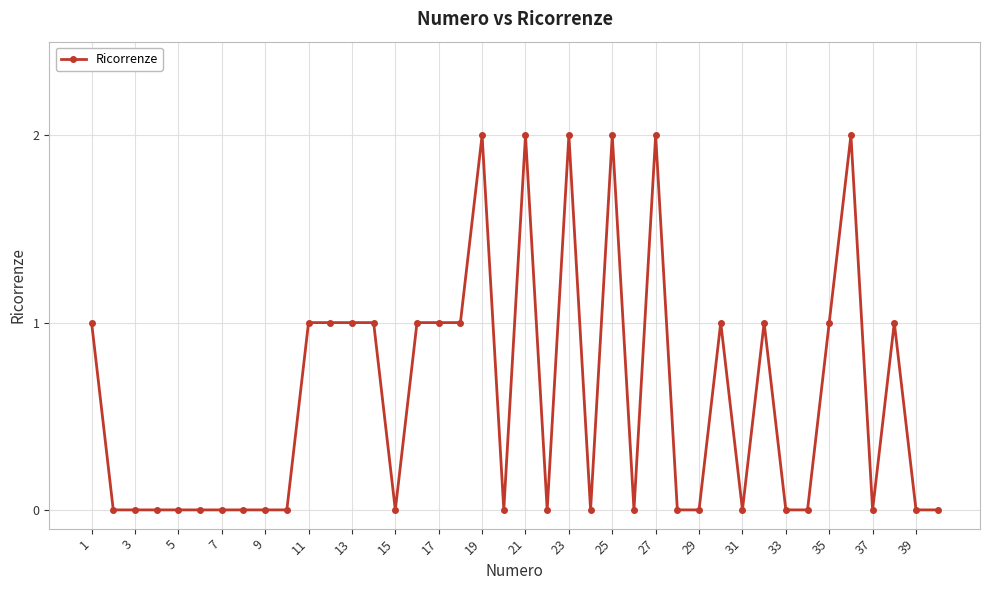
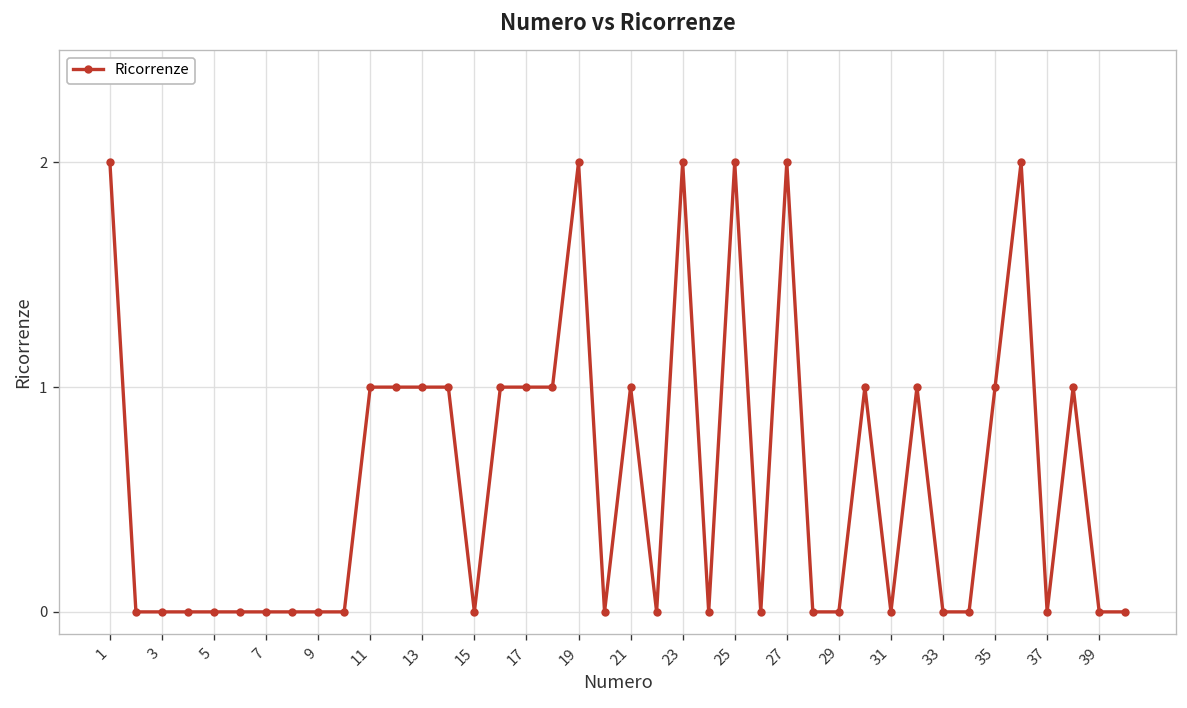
  {
-   "1": 1,
+   "1": 2,
    "3": 0,
    "5": 0,
    "7": 0,
    "9": 0,
    "11": 1,
    "13": 1,
    "15": 0,
    "17": 1,
    "19": 2,
-   "21": 2,
+   "21": 1,
    "23": 2,
    "25": 2,
    "27": 2,
    "29": 0,
    "31": 0,
    "33": 0,
    "35": 1,
    "37": 0,
    "39": 0
  }
